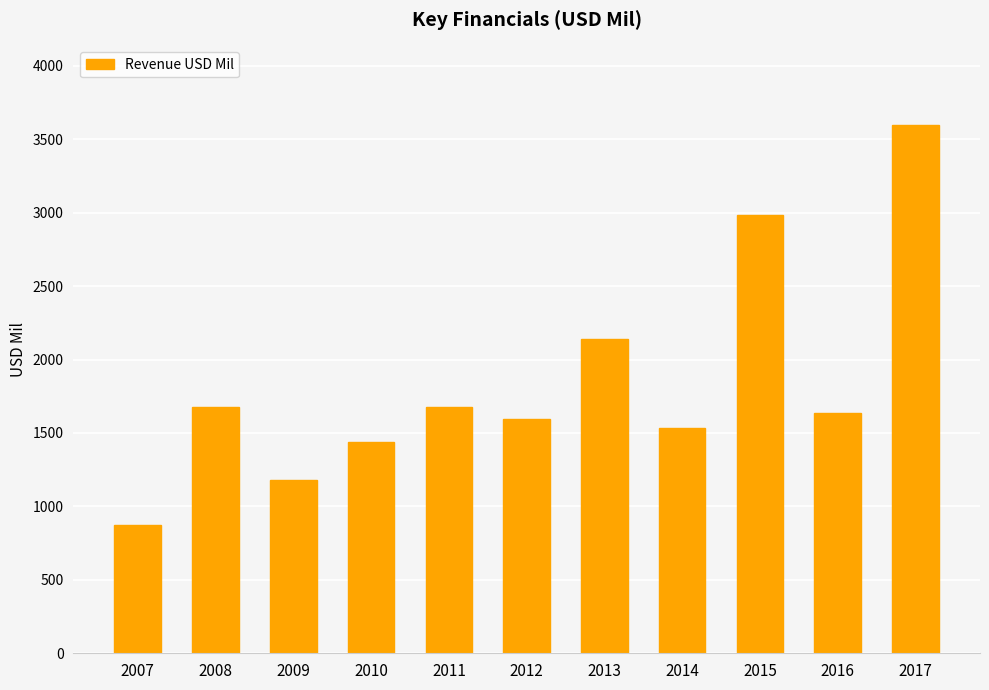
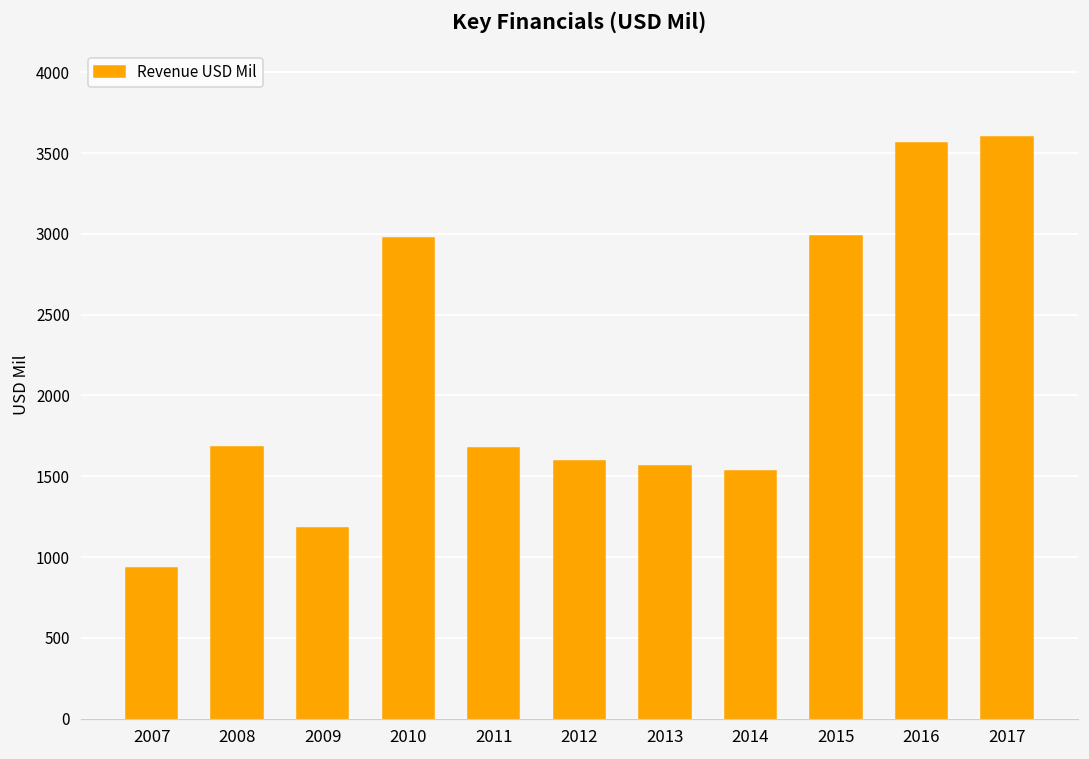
  {
-   "2007": 870,
+   "2007": 930,
    "2008": 1680,
    "2009": 1180,
-   "2010": 1440,
+   "2010": 2970,
    "2011": 1680,
    "2012": 1600,
-   "2013": 2140,
+   "2013": 1570,
    "2014": 1530,
    "2015": 2990,
-   "2016": 1640,
+   "2016": 3560,
    "2017": 3600
  }
